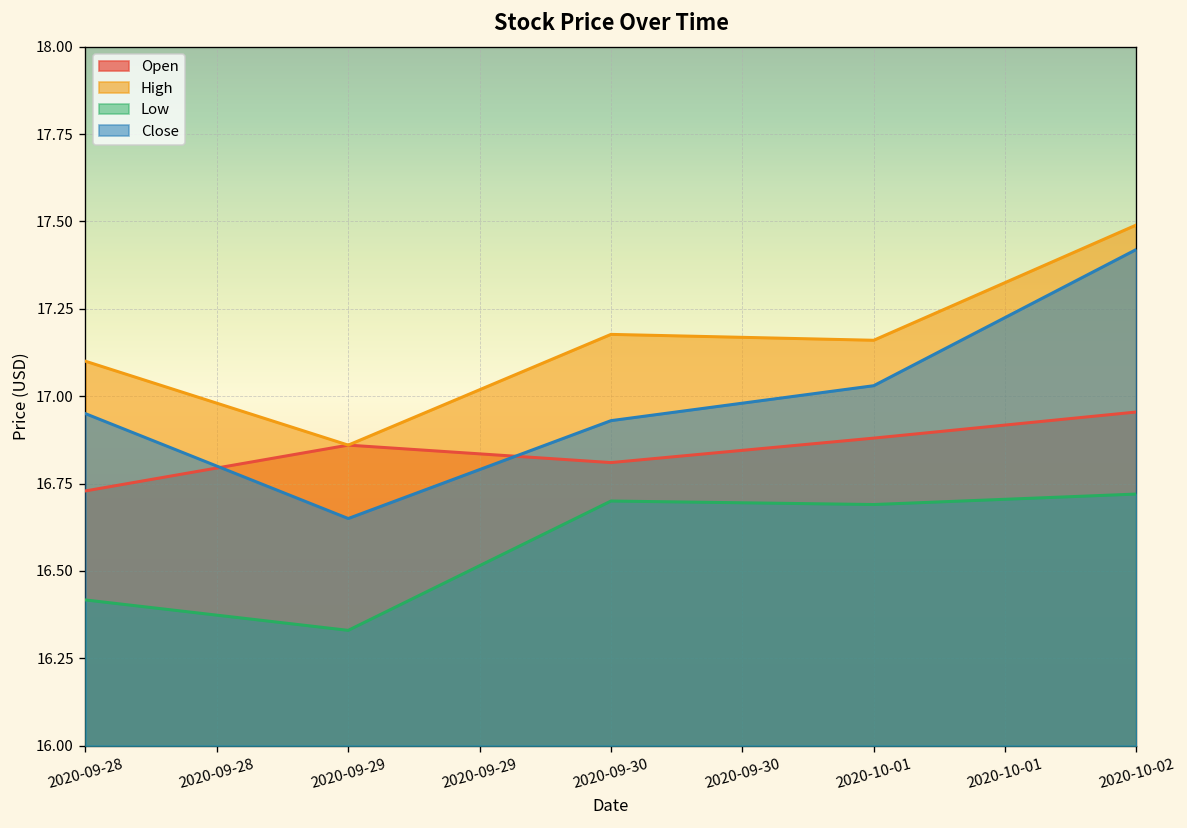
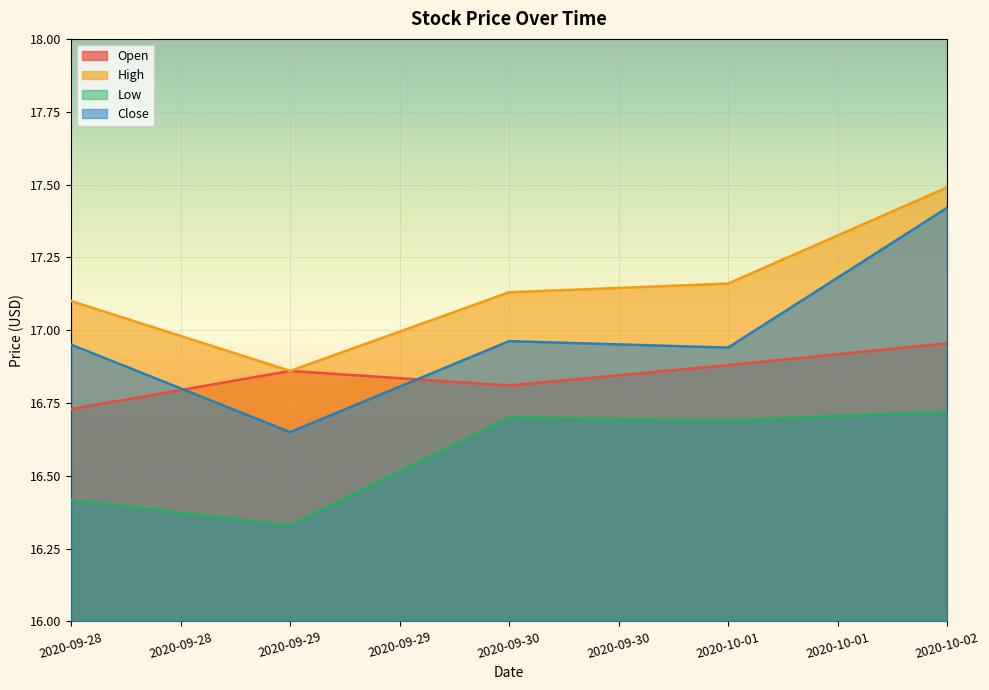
  {
    "Open": {
      "2020-09-28": 16.73,
      "2020-09-30": 16.81,
      "2020-10-01": 16.88,
      "2020-10-02": 16.95
    },
    "High": {
      "2020-09-28": 17.10,
-     "2020-09-30": 17.18,
+     "2020-09-30": 17.13,
      "2020-10-01": 17.16,
      "2020-10-02": 17.49
    },
    "Low": {
      "2020-09-28": 16.42,
      "2020-09-29": 16.33,
      "2020-09-30": 16.70,
      "2020-10-01": 16.69,
      "2020-10-02": 16.72
    },
    "Close": {
      "2020-09-28": 16.95,
      "2020-09-29": 16.65,
-     "2020-09-30": 16.93,
-     "2020-10-01": 17.03,
+     "2020-09-30": 16.96,
+     "2020-10-01": 16.94,
      "2020-10-02": 17.42
    }
  }
